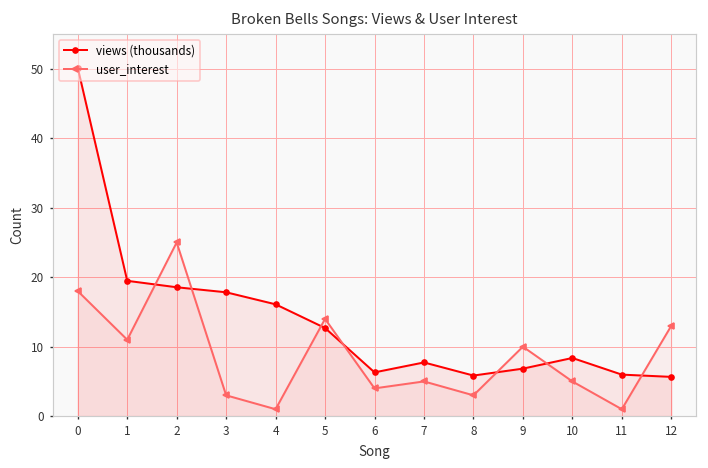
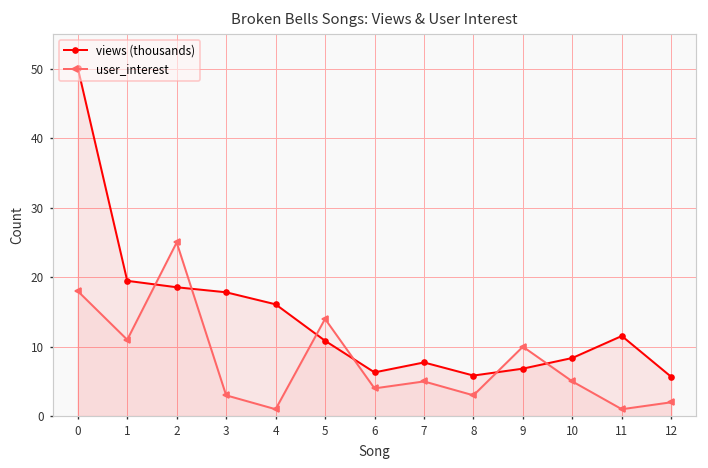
  {
    "views (thousands)": {
      "1": 19,
      "2": 19,
      "3": 18,
      "4": 16,
-     "5": 13,
+     "5": 11,
      "6": 6,
      "7": 8,
      "8": 6,
      "9": 7,
      "10": 8,
-     "11": 6,
+     "11": 12,
      "12": 6
    },
    "user_interest": {
      "0": 18,
      "1": 11,
      "2": 25,
      "3": 3,
      "4": 1,
      "5": 14,
      "6": 4,
      "7": 5,
      "8": 3,
      "9": 10,
      "10": 5,
      "11": 1,
-     "12": 13
+     "12": 2
    }
  }
